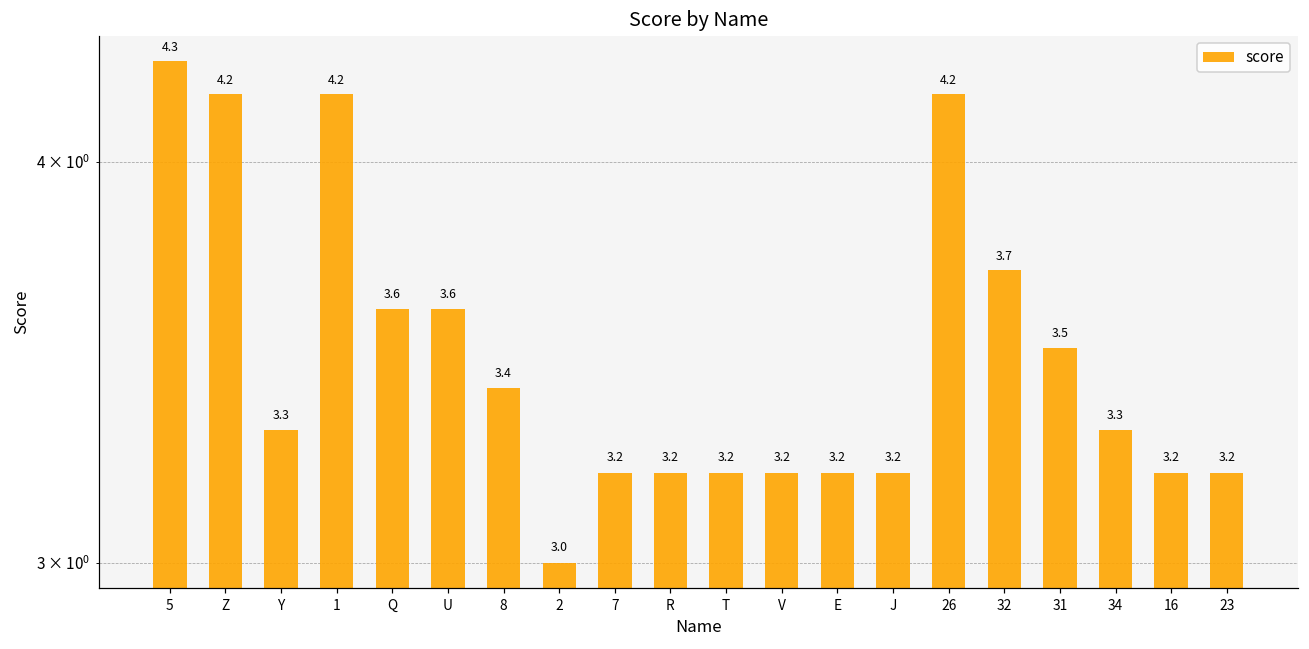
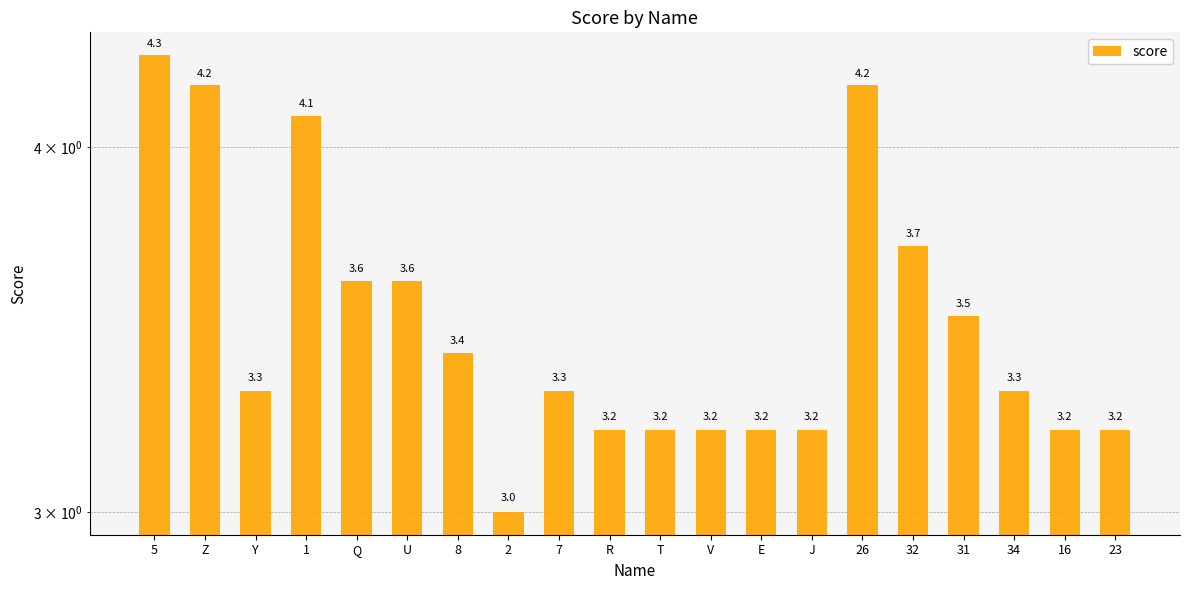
  {
    "5": 4.3,
    "Z": 4.2,
    "Y": 3.3,
-   "1": 4.2,
+   "1": 4.1,
    "Q": 3.6,
    "U": 3.6,
    "8": 3.4,
    "2": 3.0,
-   "7": 3.2,
+   "7": 3.3,
    "R": 3.2,
    "T": 3.2,
    "V": 3.2,
    "E": 3.2,
    "J": 3.2,
    "26": 4.2,
    "32": 3.7,
    "31": 3.5,
    "34": 3.3,
    "16": 3.2,
    "23": 3.2
  }
